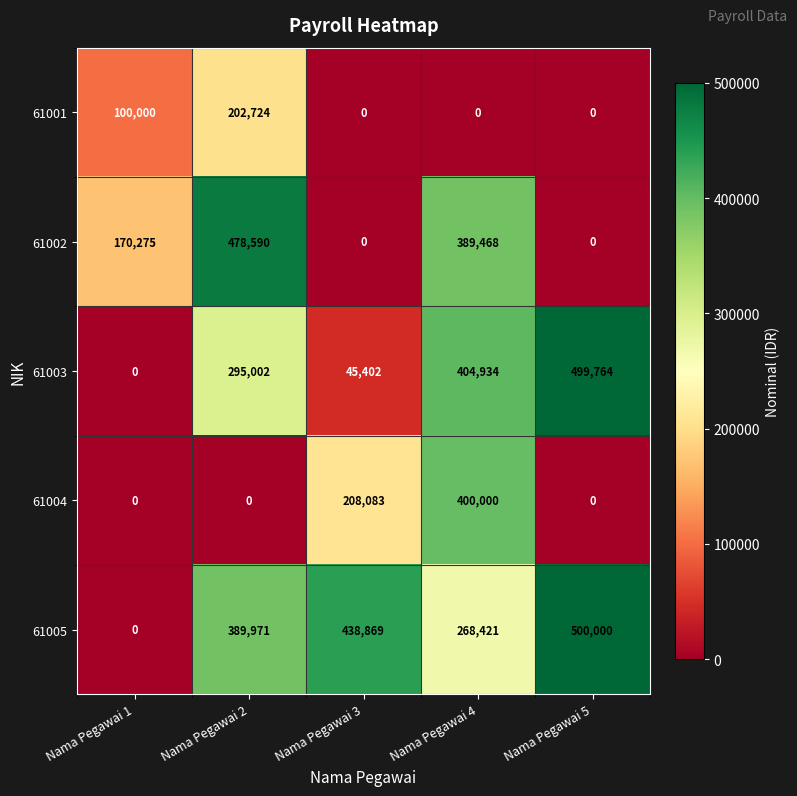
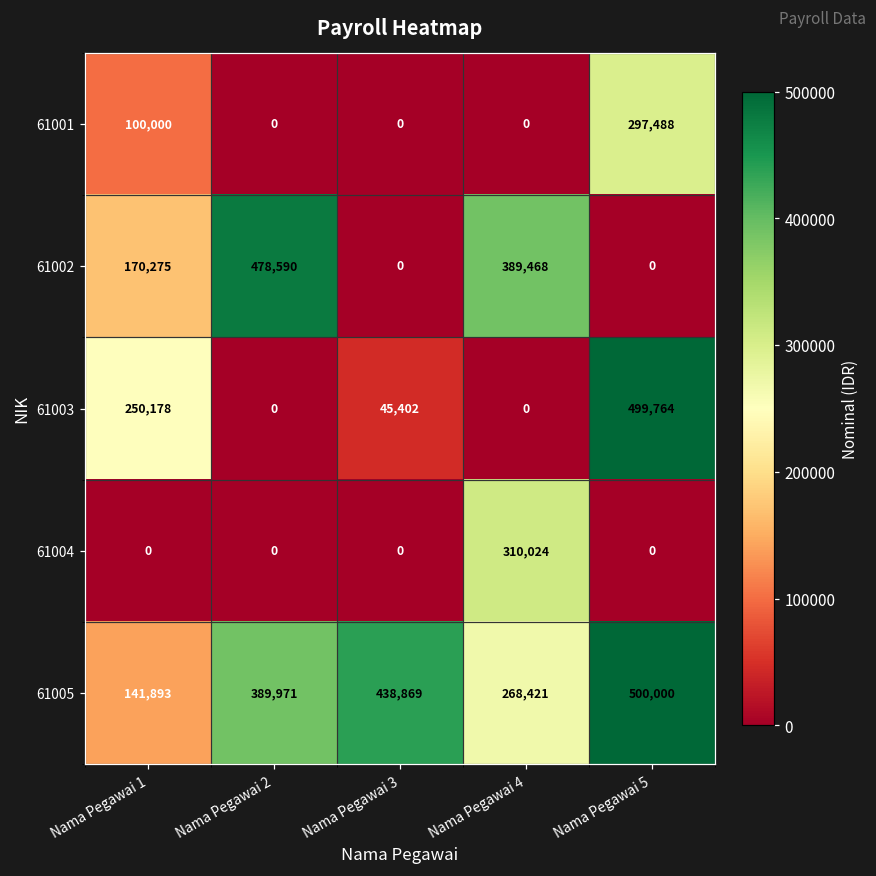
  {
    "61001": {
      "Nama Pegawai 1": "100,000",
-     "Nama Pegawai 2": "202,724",
+     "Nama Pegawai 2": "0",
      "Nama Pegawai 3": "0",
      "Nama Pegawai 4": "0",
-     "Nama Pegawai 5": "0"
+     "Nama Pegawai 5": "297,488"
    },
    "61002": {
      "Nama Pegawai 1": "170,275",
      "Nama Pegawai 2": "478,590",
      "Nama Pegawai 3": "0",
      "Nama Pegawai 4": "389,468",
      "Nama Pegawai 5": "0"
    },
    "61003": {
-     "Nama Pegawai 1": "0",
-     "Nama Pegawai 2": "295,002",
+     "Nama Pegawai 1": "250,178",
+     "Nama Pegawai 2": "0",
      "Nama Pegawai 3": "45,402",
-     "Nama Pegawai 4": "404,934",
+     "Nama Pegawai 4": "0",
      "Nama Pegawai 5": "499,764"
    },
    "61004": {
      "Nama Pegawai 1": "0",
      "Nama Pegawai 2": "0",
-     "Nama Pegawai 3": "208,083",
-     "Nama Pegawai 4": "400,000",
+     "Nama Pegawai 3": "0",
+     "Nama Pegawai 4": "310,024",
      "Nama Pegawai 5": "0"
    },
    "61005": {
-     "Nama Pegawai 1": "0",
+     "Nama Pegawai 1": "141,893",
      "Nama Pegawai 2": "389,971",
      "Nama Pegawai 3": "438,869",
      "Nama Pegawai 4": "268,421",
      "Nama Pegawai 5": "500,000"
    }
  }
